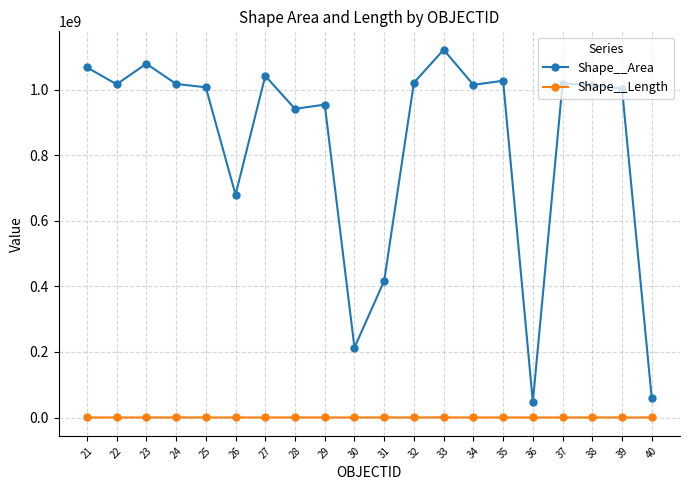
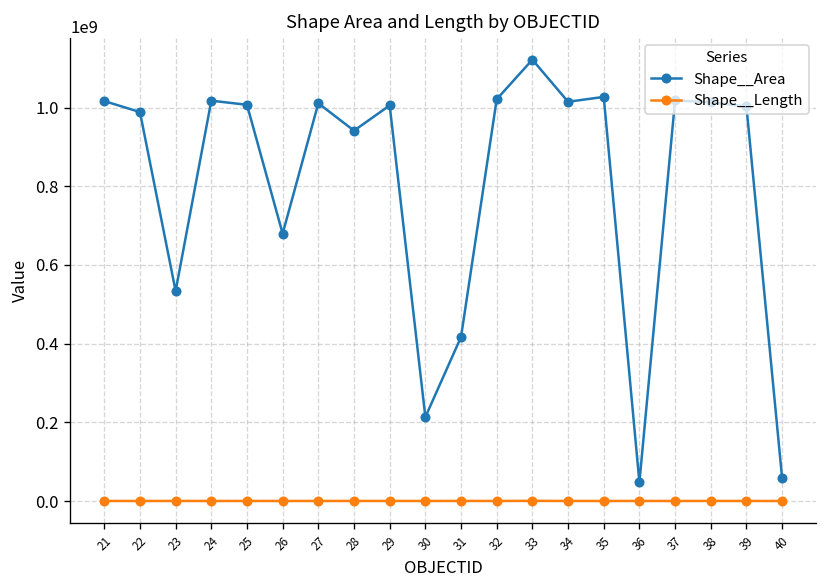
  {
    "Shape__Area": {
-     "21": 1070000000,
-     "22": 1020000000,
-     "23": 1080000000,
+     "21": 1020000000,
+     "22": 990000000,
+     "23": 530000000,
      "24": 1020000000,
      "25": 1010000000,
      "26": 680000000,
-     "27": 1040000000,
+     "27": 1010000000,
      "28": 940000000,
-     "29": 950000000,
+     "29": 1010000000,
      "30": 210000000,
      "31": 420000000,
      "32": 1020000000,
      "33": 1120000000,
      "34": 1010000000,
      "35": 1030000000,
      "36": 50000000,
      "40": 60000000
    },
    "Shape__Length": {
      "21": 0,
      "22": 0,
      "23": 0,
      "24": 0,
      "25": 0,
      "26": 0,
      "27": 0,
      "28": 0,
      "29": 0,
      "30": 0,
      "31": 0,
      "32": 0,
      "33": 0,
      "34": 0,
      "35": 0,
      "36": 0,
      "37": 0,
      "38": 0,
      "39": 0,
      "40": 0
    }
  }
